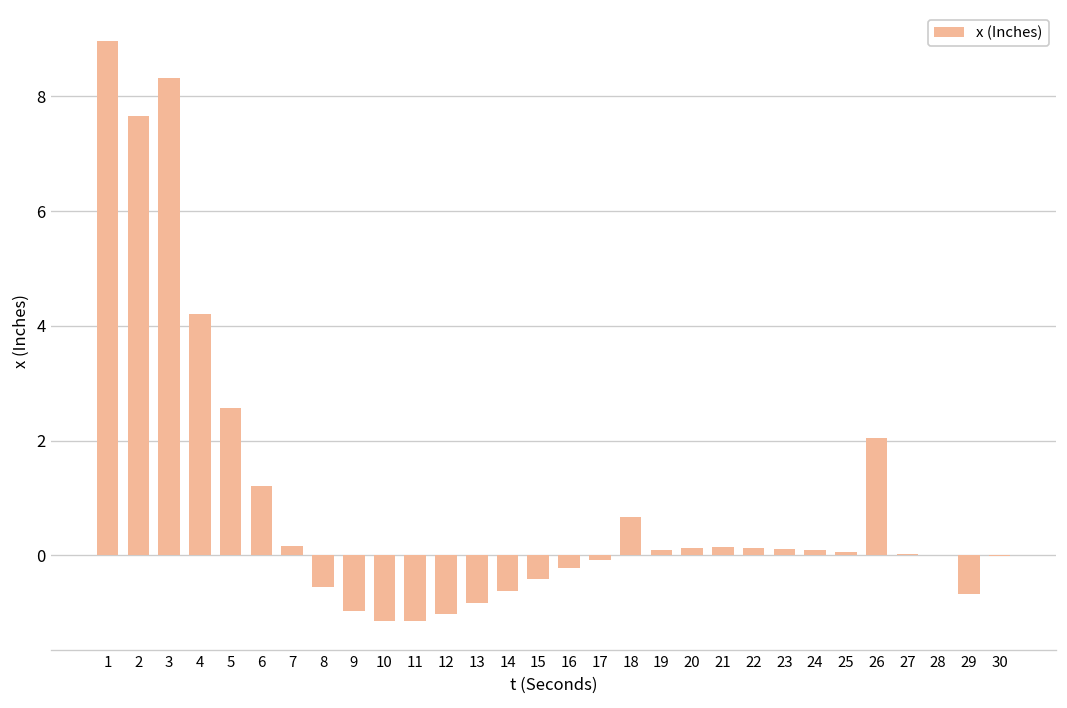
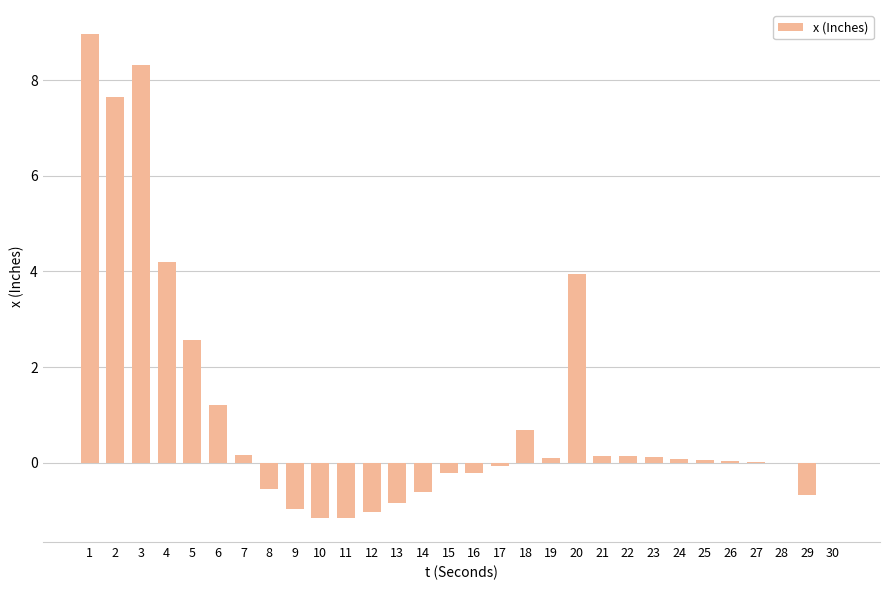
  {
    "1": 9.0,
    "2": 7.7,
    "3": 8.3,
    "4": 4.2,
    "5": 2.6,
    "6": 1.2,
    "7": 0.2,
    "8": -0.6,
    "9": -1.0,
    "10": -1.2,
    "11": -1.2,
    "12": -1.0,
    "13": -0.8,
    "14": -0.6,
-   "15": -0.4,
+   "15": -0.2,
    "16": -0.2,
    "17": -0.1,
    "18": 0.7,
    "19": 0.1,
-   "20": 0.1,
+   "20": 3.9,
    "21": 0.1,
    "22": 0.1,
    "23": 0.1,
    "24": 0.1,
    "25": 0.1,
-   "26": 2.1,
+   "26": 0.0,
    "29": -0.7
  }
